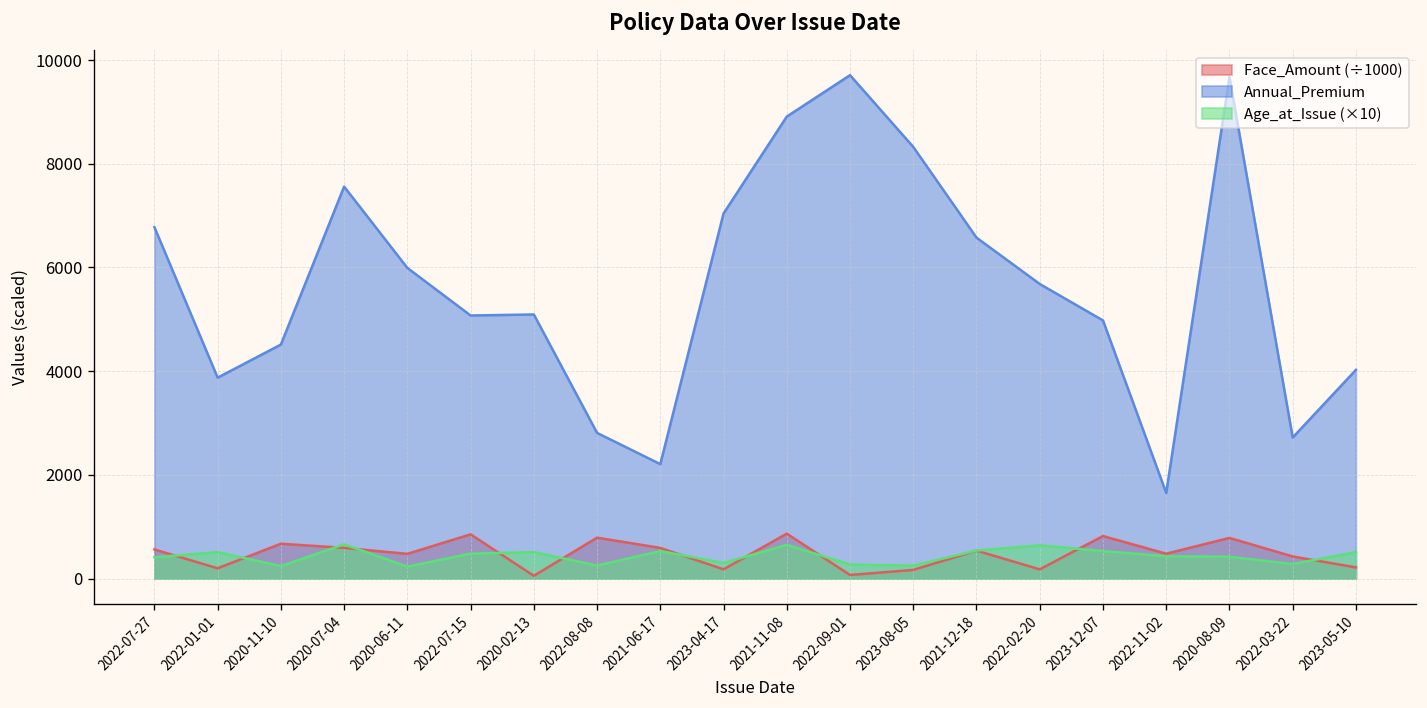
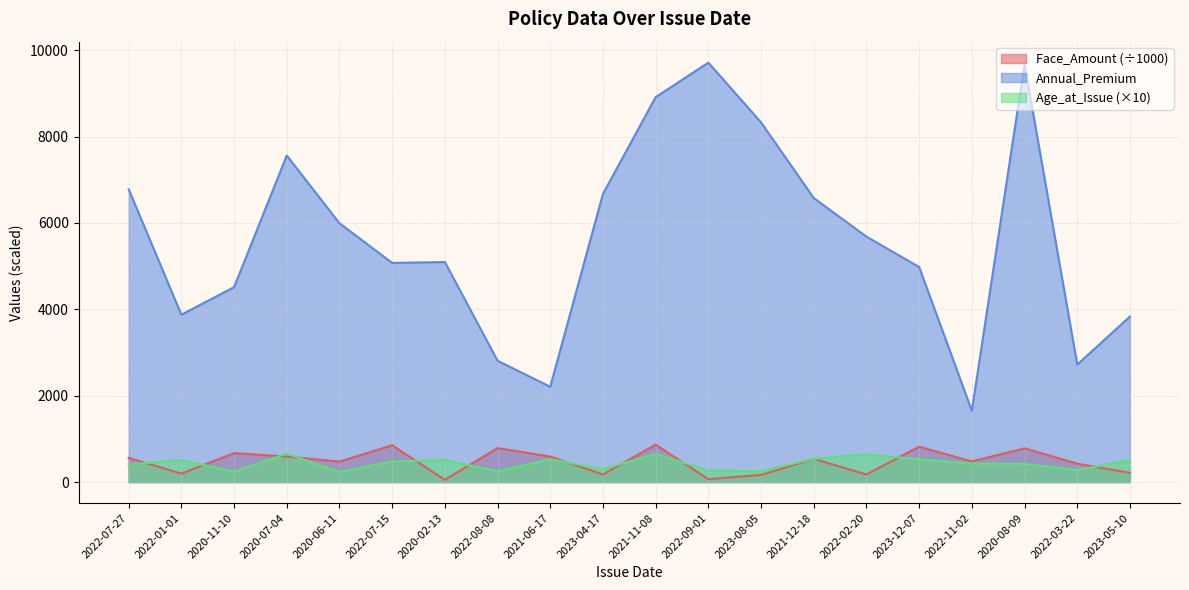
  {
    "Face_Amount (÷1000)": {
      "2022-07-27": 600,
      "2022-01-01": 200,
      "2020-11-10": 700,
      "2020-07-04": 600,
      "2020-06-11": 500,
      "2022-07-15": 900,
      "2020-02-13": 100,
      "2022-08-08": 800,
      "2021-06-17": 600,
      "2023-04-17": 200,
      "2021-11-08": 900,
      "2022-09-01": 100,
      "2023-08-05": 200,
      "2022-02-20": 200,
      "2023-12-07": 800,
      "2020-08-09": 800,
      "2022-03-22": 400,
      "2023-05-10": 200
    },
    "Annual_Premium": {
      "2022-07-27": 6800,
      "2022-01-01": 3900,
      "2020-11-10": 4500,
      "2020-07-04": 7600,
      "2020-06-11": 6000,
      "2022-07-15": 5100,
      "2020-02-13": 5100,
      "2022-08-08": 2800,
      "2021-06-17": 2200,
-     "2023-04-17": 7000,
+     "2023-04-17": 6700,
      "2021-11-08": 8900,
      "2022-09-01": 9700,
      "2023-08-05": 8300,
      "2021-12-18": 6600,
      "2022-02-20": 5700,
      "2023-12-07": 5000,
      "2022-11-02": 1700,
      "2022-03-22": 2700,
-     "2023-05-10": 4000
+     "2023-05-10": 3800
    },
    "Age_at_Issue (×10)": {
      "2022-07-27": 400,
      "2022-01-01": 500,
      "2020-11-10": 200,
      "2020-07-04": 700,
      "2020-06-11": 200,
      "2022-07-15": 500,
      "2020-02-13": 500,
      "2022-08-08": 300,
      "2021-06-17": 500,
      "2023-04-17": 300,
      "2021-11-08": 700,
      "2022-09-01": 300,
      "2023-08-05": 300,
      "2022-02-20": 600,
      "2023-12-07": 500,
      "2020-08-09": 400,
      "2022-03-22": 300,
      "2023-05-10": 500
    }
  }
